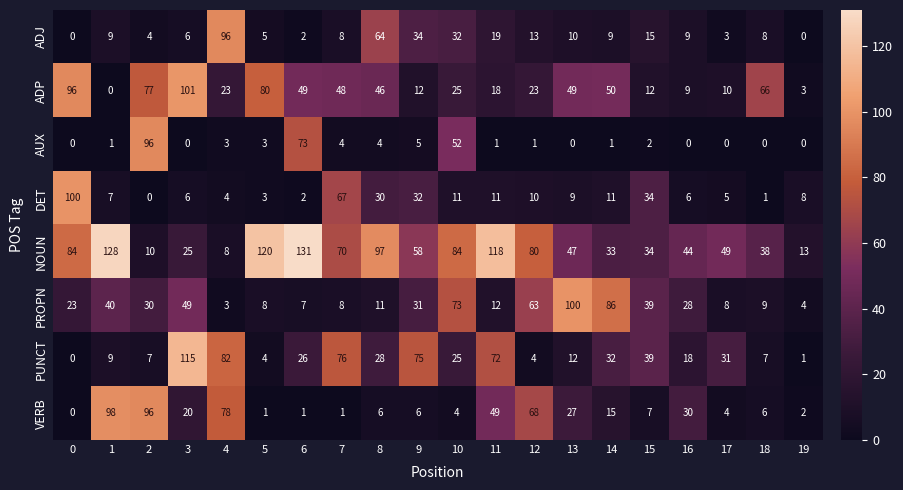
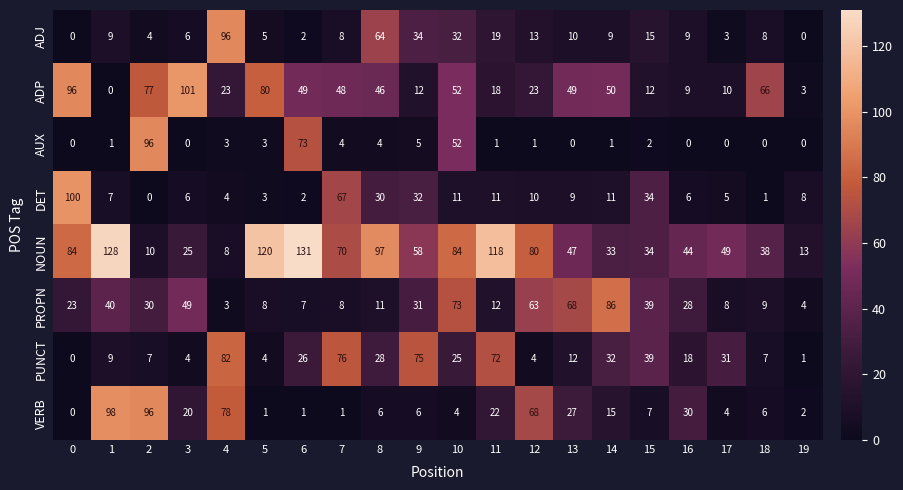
  {
    "ADJ": {
      "0": 0,
      "1": 9,
      "2": 4,
      "3": 6,
      "4": 96,
      "5": 5,
      "6": 2,
      "7": 8,
      "8": 64,
      "9": 34,
      "10": 32,
      "11": 19,
      "12": 13,
      "13": 10,
      "14": 9,
      "15": 15,
      "16": 9,
      "17": 3,
      "18": 8,
      "19": 0
    },
    "ADP": {
      "0": 96,
      "1": 0,
      "2": 77,
      "3": 101,
      "4": 23,
      "5": 80,
      "6": 49,
      "7": 48,
      "8": 46,
      "9": 12,
-     "10": 25,
+     "10": 52,
      "11": 18,
      "12": 23,
      "13": 49,
      "14": 50,
      "15": 12,
      "16": 9,
      "17": 10,
      "18": 66,
      "19": 3
    },
    "AUX": {
      "0": 0,
      "1": 1,
      "2": 96,
      "3": 0,
      "4": 3,
      "5": 3,
      "6": 73,
      "7": 4,
      "8": 4,
      "9": 5,
      "10": 52,
      "11": 1,
      "12": 1,
      "13": 0,
      "14": 1,
      "15": 2,
      "16": 0,
      "17": 0,
      "18": 0,
      "19": 0
    },
    "DET": {
      "0": 100,
      "1": 7,
      "2": 0,
      "3": 6,
      "4": 4,
      "5": 3,
      "6": 2,
      "7": 67,
      "8": 30,
      "9": 32,
      "10": 11,
      "11": 11,
      "12": 10,
      "13": 9,
      "14": 11,
      "15": 34,
      "16": 6,
      "17": 5,
      "18": 1,
      "19": 8
    },
    "NOUN": {
      "0": 84,
      "1": 128,
      "2": 10,
      "3": 25,
      "4": 8,
      "5": 120,
      "6": 131,
      "7": 70,
      "8": 97,
      "9": 58,
      "10": 84,
      "11": 118,
      "12": 80,
      "13": 47,
      "14": 33,
      "15": 34,
      "16": 44,
      "17": 49,
      "18": 38,
      "19": 13
    },
    "PROPN": {
      "0": 23,
      "1": 40,
      "2": 30,
      "3": 49,
      "4": 3,
      "5": 8,
      "6": 7,
      "7": 8,
      "8": 11,
      "9": 31,
      "10": 73,
      "11": 12,
      "12": 63,
-     "13": 100,
+     "13": 68,
      "14": 86,
      "15": 39,
      "16": 28,
      "17": 8,
      "18": 9,
      "19": 4
    },
    "PUNCT": {
      "0": 0,
      "1": 9,
      "2": 7,
-     "3": 115,
+     "3": 4,
      "4": 82,
      "5": 4,
      "6": 26,
      "7": 76,
      "8": 28,
      "9": 75,
      "10": 25,
      "11": 72,
      "12": 4,
      "13": 12,
      "14": 32,
      "15": 39,
      "16": 18,
      "17": 31,
      "18": 7,
      "19": 1
    },
    "VERB": {
      "0": 0,
      "1": 98,
      "2": 96,
      "3": 20,
      "4": 78,
      "5": 1,
      "6": 1,
      "7": 1,
      "8": 6,
      "9": 6,
      "10": 4,
-     "11": 49,
+     "11": 22,
      "12": 68,
      "13": 27,
      "14": 15,
      "15": 7,
      "16": 30,
      "17": 4,
      "18": 6,
      "19": 2
    }
  }
